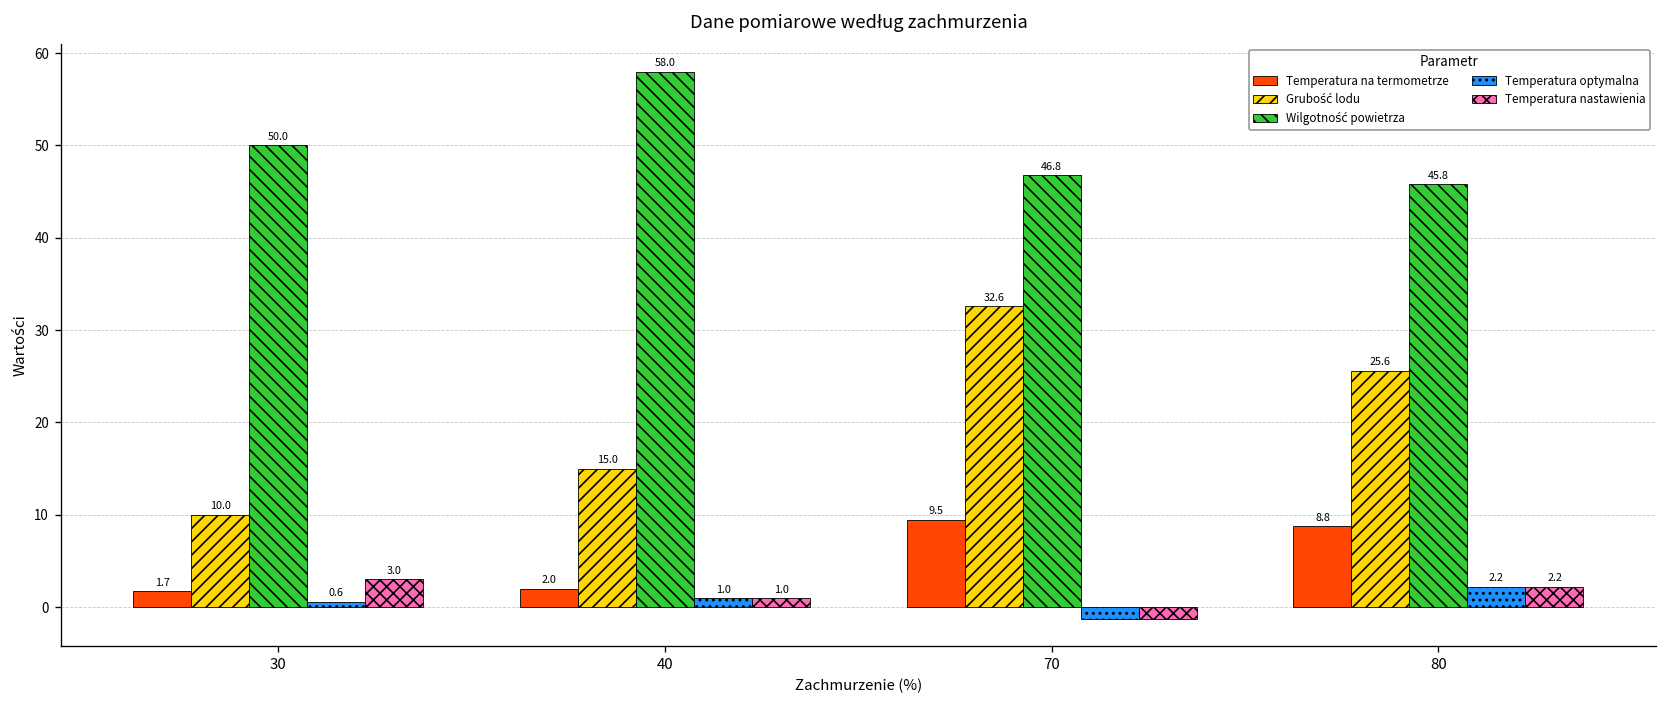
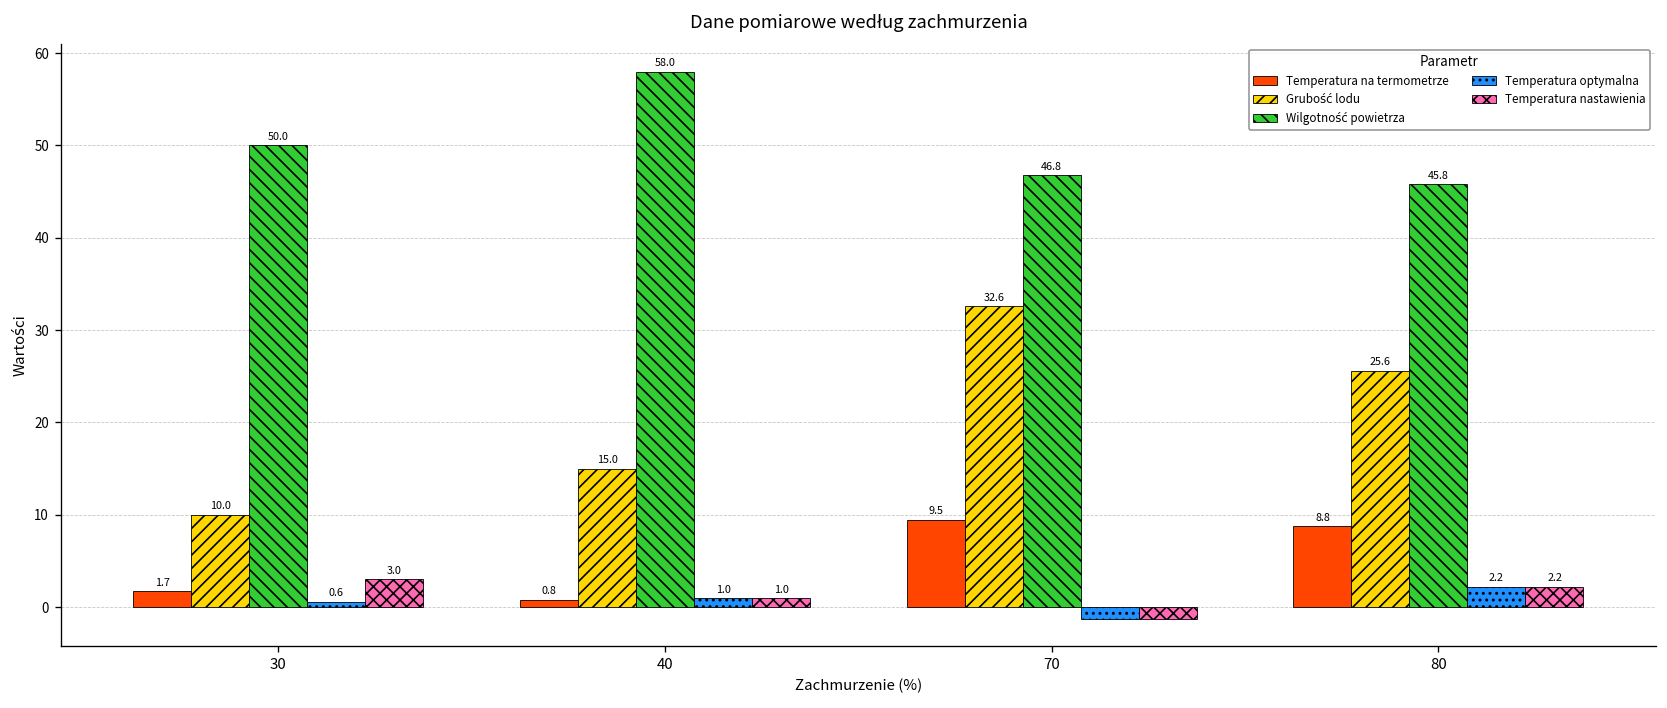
  {
    "Temperatura na termometrze": {
      "30": 1.7,
-     "40": 2.0,
+     "40": 0.8,
      "70": 9.5,
      "80": 8.8
    },
    "Grubość lodu": {
      "30": 10.0,
      "40": 15.0,
      "70": 32.6,
      "80": 25.6
    },
    "Wilgotność powietrza": {
      "30": 50.0,
      "40": 58.0,
      "70": 46.8,
      "80": 45.8
    },
    "Temperatura optymalna": {
      "30": 0.6,
      "40": 1.0,
      "80": 2.2
    },
    "Temperatura nastawienia": {
      "30": 3.0,
      "40": 1.0,
      "80": 2.2
    }
  }
